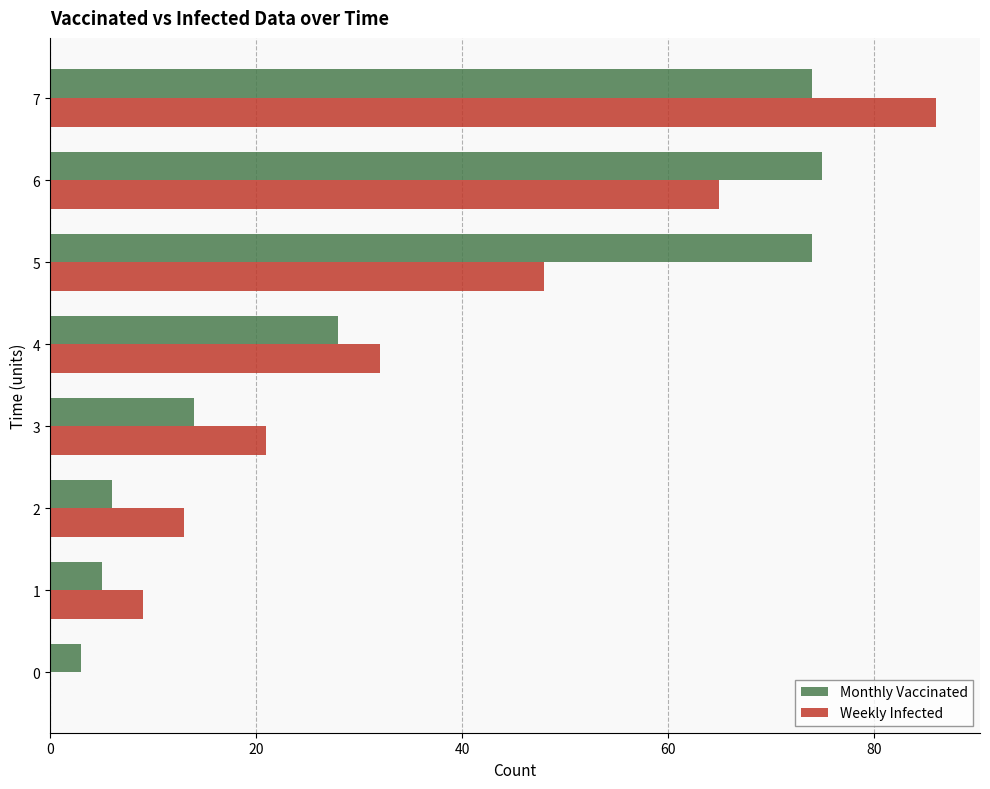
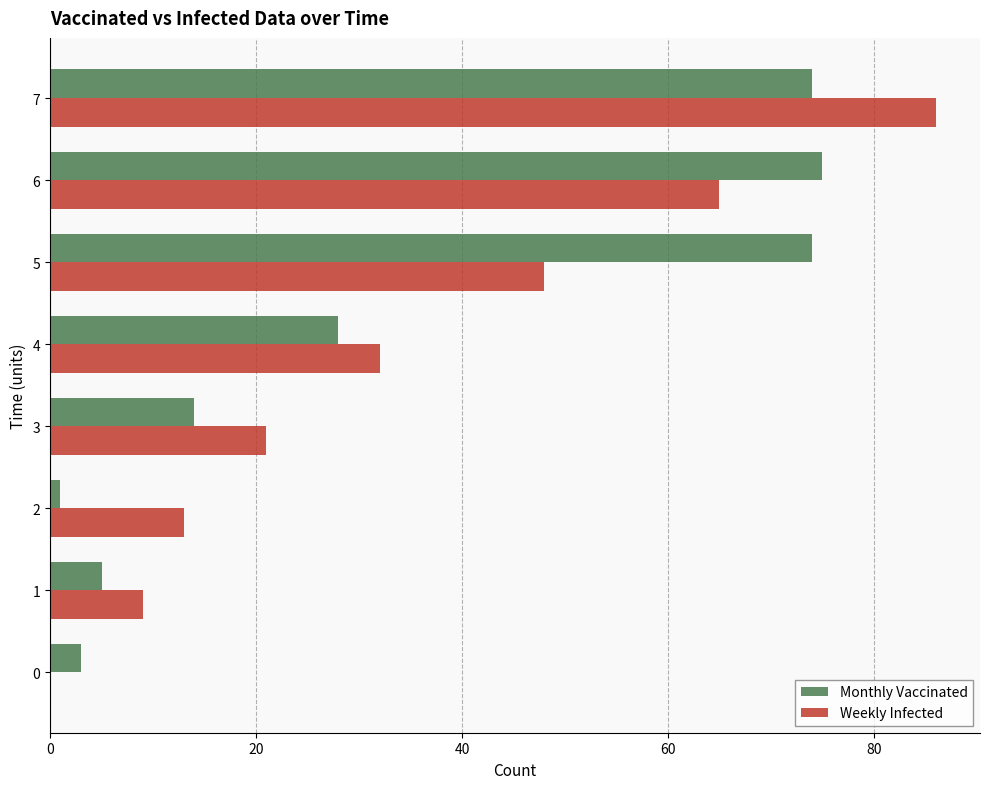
  {
    "Monthly Vaccinated": {
      "7": 74,
      "6": 75,
      "5": 74,
      "4": 28,
      "3": 14,
-     "2": 6,
+     "2": 1,
      "1": 5,
      "0": 3
    },
    "Weekly Infected": {
      "7": 86,
      "6": 65,
      "5": 48,
      "4": 32,
      "3": 21,
      "2": 13,
      "1": 9,
      "0": 0
    }
  }
